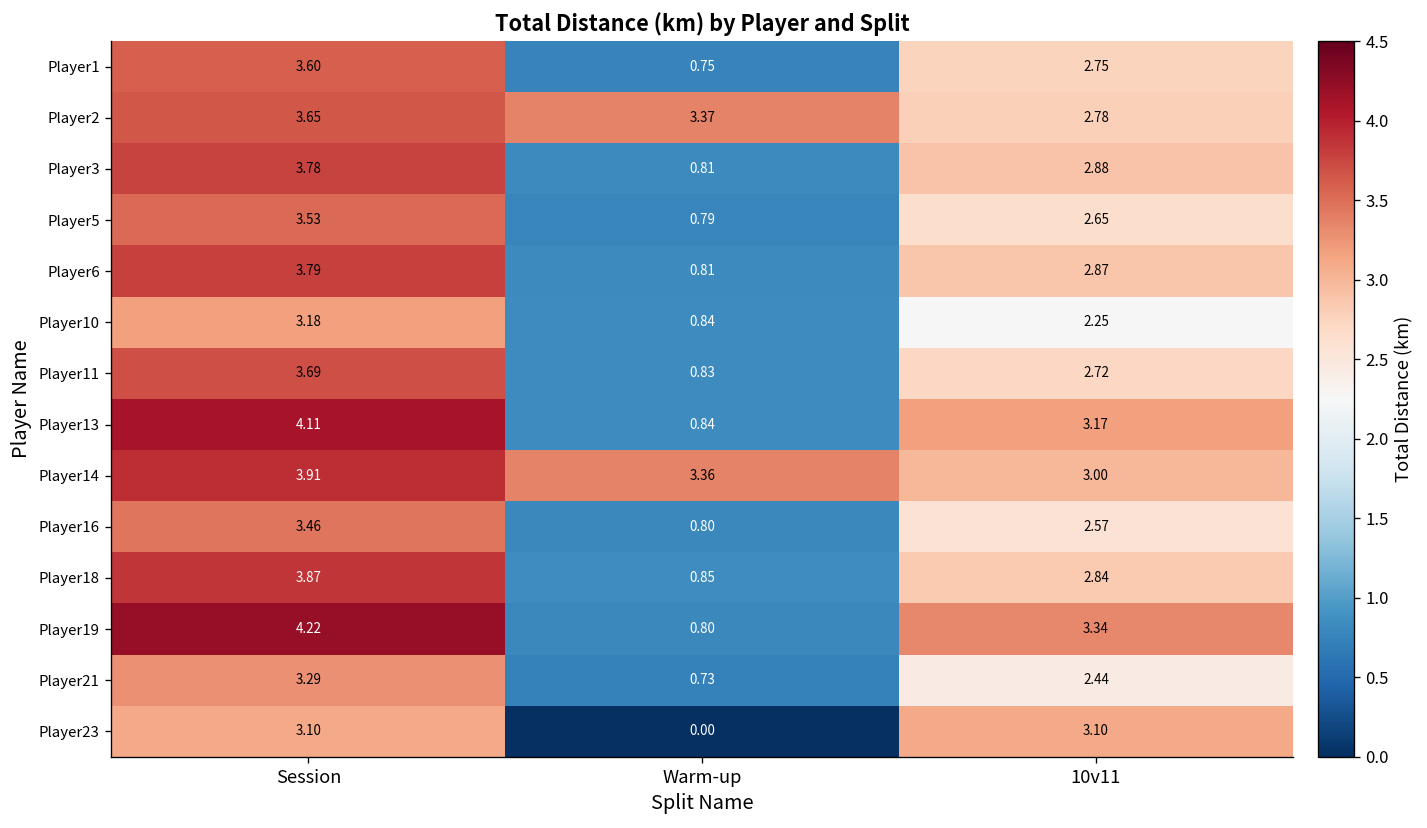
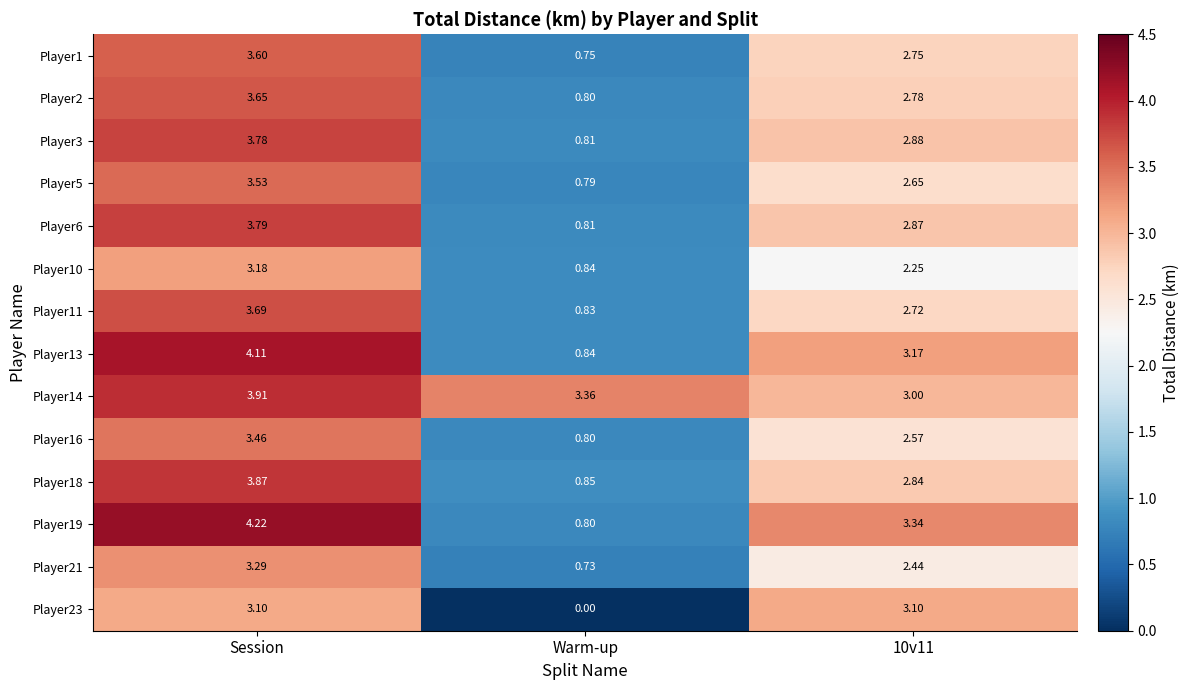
  {
    "Player1": {
      "Session": 3.60,
      "Warm-up": 0.75,
      "10v11": 2.75
    },
    "Player2": {
      "Session": 3.65,
-     "Warm-up": 3.37,
+     "Warm-up": 0.80,
      "10v11": 2.78
    },
    "Player3": {
      "Session": 3.78,
      "Warm-up": 0.81,
      "10v11": 2.88
    },
    "Player5": {
      "Session": 3.53,
      "Warm-up": 0.79,
      "10v11": 2.65
    },
    "Player6": {
      "Session": 3.79,
      "Warm-up": 0.81,
      "10v11": 2.87
    },
    "Player10": {
      "Session": 3.18,
      "Warm-up": 0.84,
      "10v11": 2.25
    },
    "Player11": {
      "Session": 3.69,
      "Warm-up": 0.83,
      "10v11": 2.72
    },
    "Player13": {
      "Session": 4.11,
      "Warm-up": 0.84,
      "10v11": 3.17
    },
    "Player14": {
      "Session": 3.91,
      "Warm-up": 3.36,
      "10v11": 3.00
    },
    "Player16": {
      "Session": 3.46,
      "Warm-up": 0.80,
      "10v11": 2.57
    },
    "Player18": {
      "Session": 3.87,
      "Warm-up": 0.85,
      "10v11": 2.84
    },
    "Player19": {
      "Session": 4.22,
      "Warm-up": 0.80,
      "10v11": 3.34
    },
    "Player21": {
      "Session": 3.29,
      "Warm-up": 0.73,
      "10v11": 2.44
    },
    "Player23": {
      "Session": 3.10,
      "Warm-up": 0.00,
      "10v11": 3.10
    }
  }
